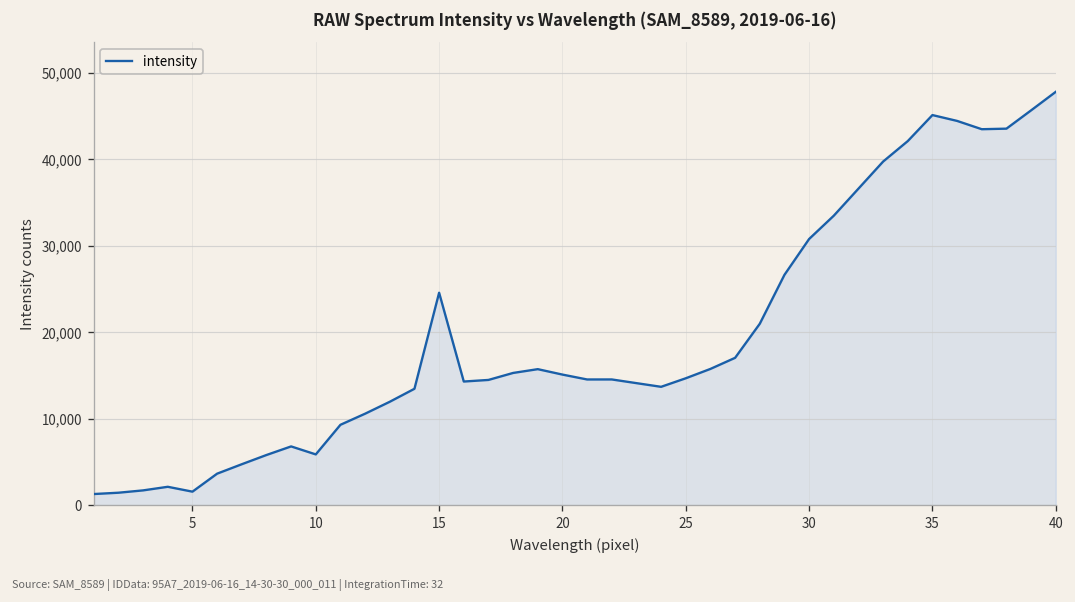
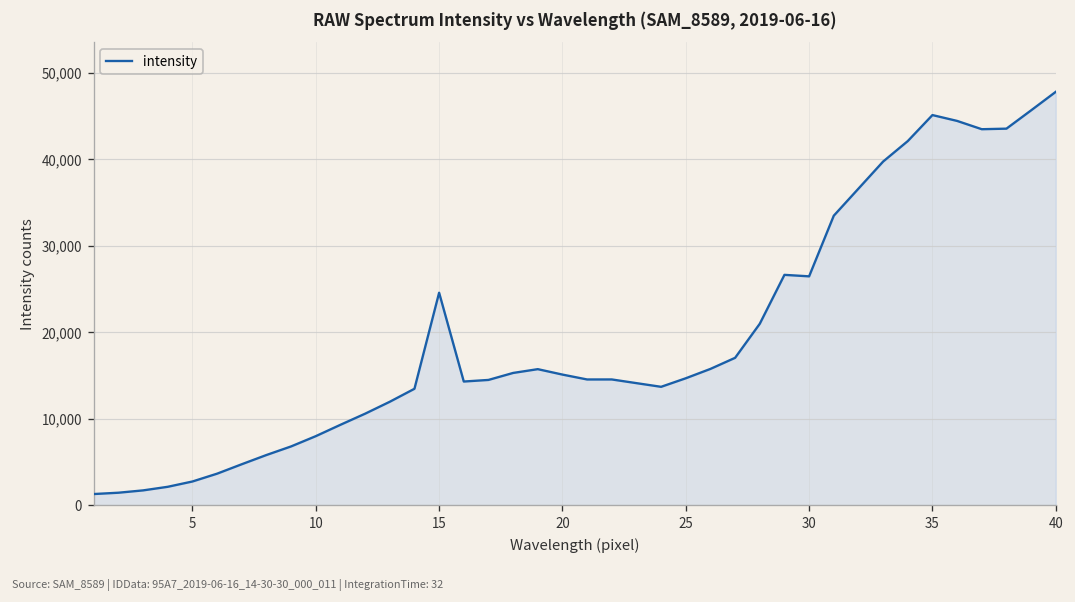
  {
-   "5": "2,000",
-   "10": "6,000",
+   "5": "3,000",
+   "10": "8,000",
    "15": "25,000",
    "20": "15,000",
    "25": "15,000",
-   "30": "31,000",
+   "30": "26,000",
    "35": "45,000",
    "40": "48,000"
  }
